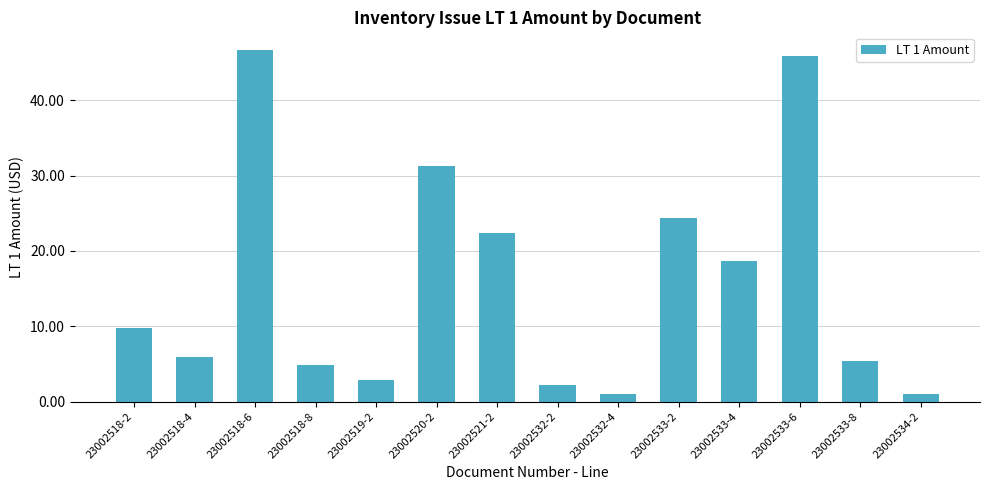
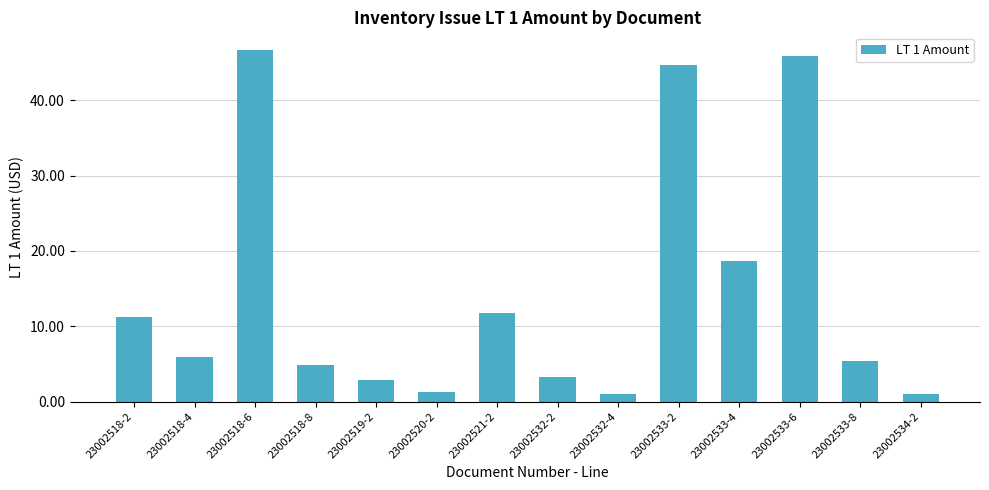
  {
-   "23002518-2": 10,
+   "23002518-2": 11,
    "23002518-4": 6,
    "23002518-6": 47,
    "23002518-8": 5,
    "23002519-2": 3,
-   "23002520-2": 31,
-   "23002521-2": 22,
-   "23002532-2": 2,
+   "23002520-2": 1,
+   "23002521-2": 12,
+   "23002532-2": 3,
    "23002532-4": 1,
-   "23002533-2": 24,
+   "23002533-2": 45,
    "23002533-4": 19,
    "23002533-6": 46,
    "23002533-8": 5,
    "23002534-2": 1
  }
